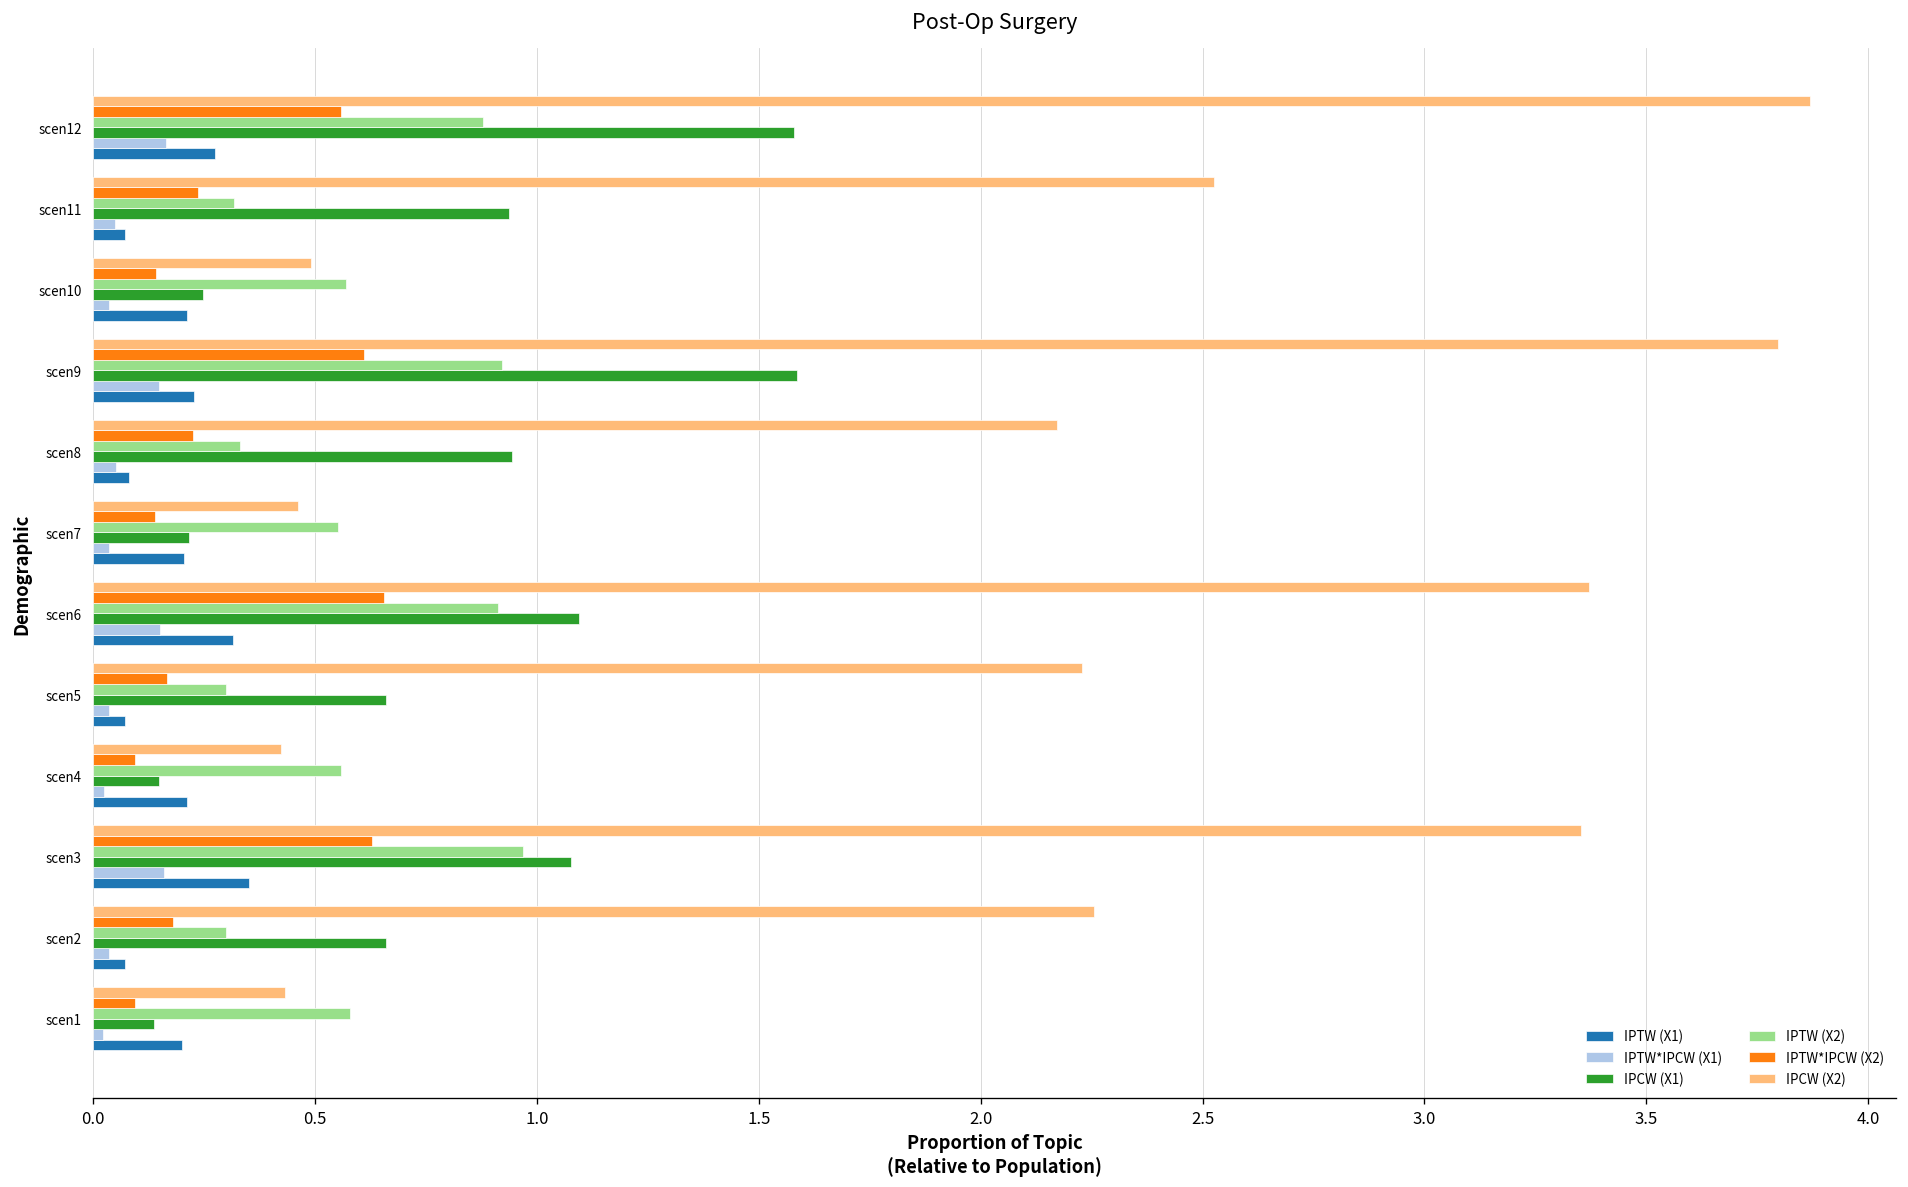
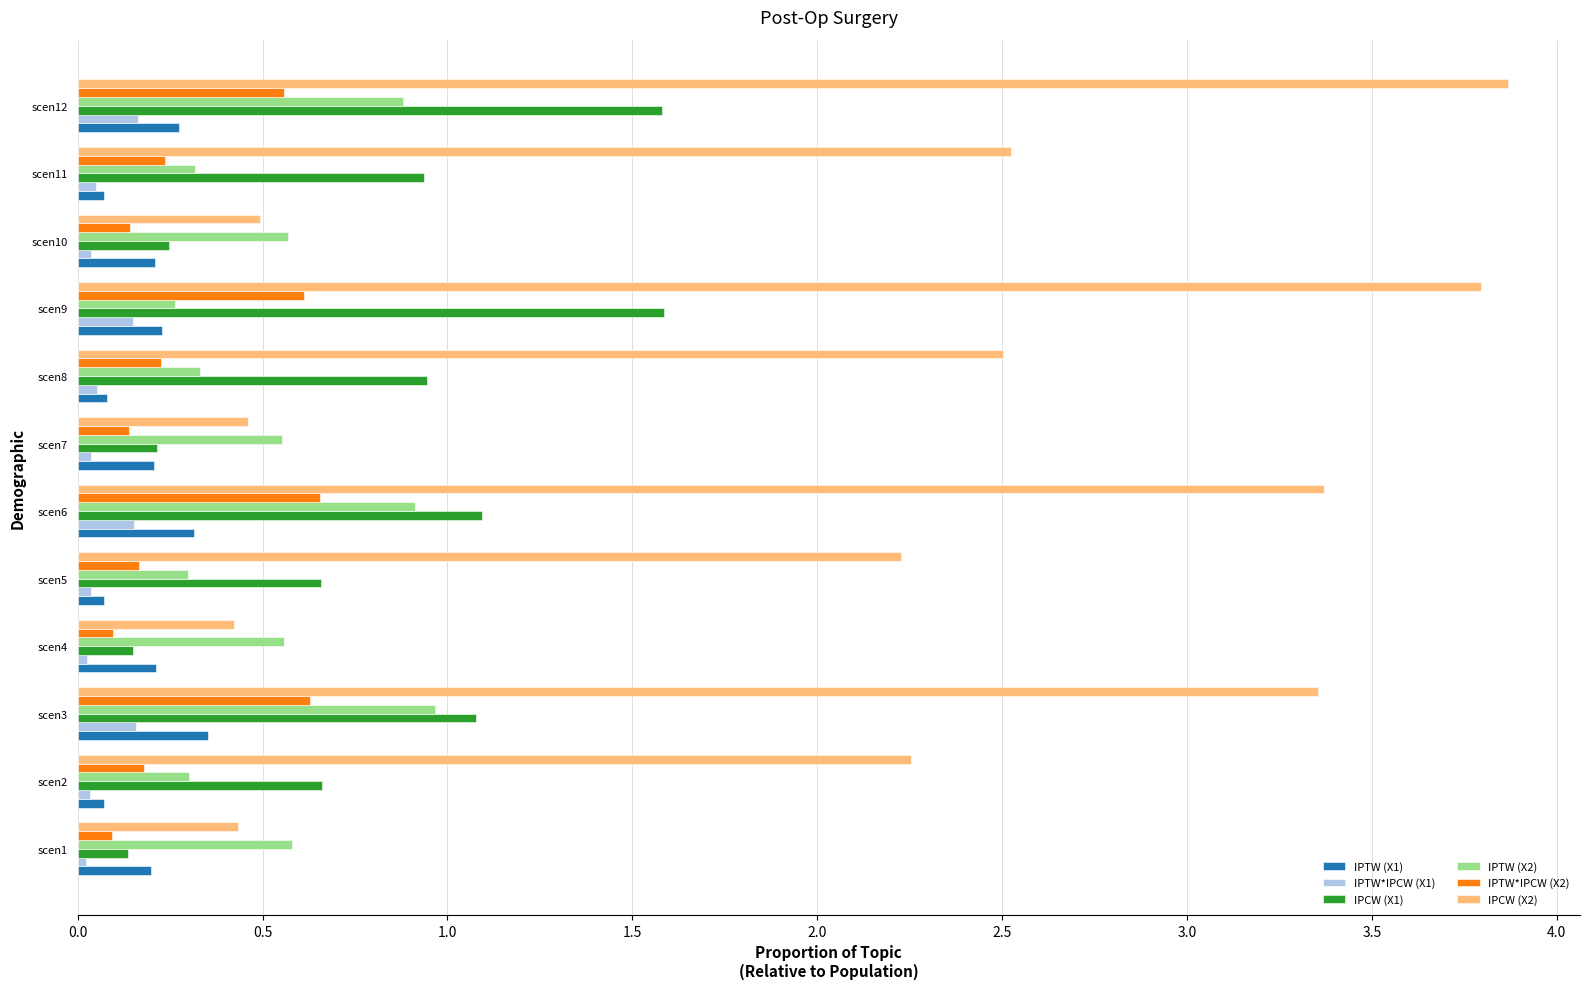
  {
    "IPTW (X1)": {
      "scen12": 0.27,
      "scen11": 0.07,
      "scen10": 0.21,
      "scen9": 0.23,
      "scen8": 0.08,
      "scen7": 0.21,
      "scen6": 0.31,
      "scen5": 0.07,
      "scen4": 0.21,
      "scen3": 0.35,
      "scen2": 0.07,
      "scen1": 0.20
    },
    "IPTW*IPCW (X1)": {
      "scen12": 0.16,
      "scen11": 0.05,
      "scen10": 0.04,
      "scen9": 0.15,
      "scen8": 0.05,
      "scen7": 0.04,
      "scen6": 0.15,
      "scen5": 0.03,
      "scen4": 0.02,
      "scen3": 0.16,
      "scen2": 0.03,
      "scen1": 0.02
    },
    "IPCW (X1)": {
      "scen12": 1.58,
      "scen11": 0.94,
      "scen10": 0.25,
      "scen9": 1.59,
      "scen8": 0.94,
      "scen7": 0.22,
      "scen6": 1.09,
      "scen5": 0.66,
      "scen4": 0.15,
      "scen3": 1.08,
      "scen2": 0.66,
      "scen1": 0.14
    },
    "IPTW (X2)": {
      "scen12": 0.88,
      "scen11": 0.32,
      "scen10": 0.57,
-     "scen9": 0.92,
+     "scen9": 0.26,
      "scen8": 0.33,
      "scen7": 0.55,
      "scen6": 0.91,
      "scen5": 0.30,
      "scen4": 0.56,
      "scen3": 0.97,
      "scen2": 0.30,
      "scen1": 0.58
    },
    "IPTW*IPCW (X2)": {
      "scen12": 0.56,
      "scen11": 0.24,
      "scen10": 0.14,
      "scen9": 0.61,
      "scen8": 0.22,
      "scen7": 0.14,
      "scen6": 0.66,
      "scen5": 0.17,
      "scen4": 0.09,
      "scen3": 0.63,
      "scen2": 0.18,
      "scen1": 0.09
    },
    "IPCW (X2)": {
      "scen12": 3.87,
      "scen11": 2.53,
      "scen10": 0.49,
      "scen9": 3.80,
-     "scen8": 2.17,
+     "scen8": 2.50,
      "scen7": 0.46,
      "scen6": 3.37,
      "scen5": 2.23,
      "scen4": 0.42,
      "scen3": 3.35,
      "scen2": 2.25,
      "scen1": 0.43
    }
  }
